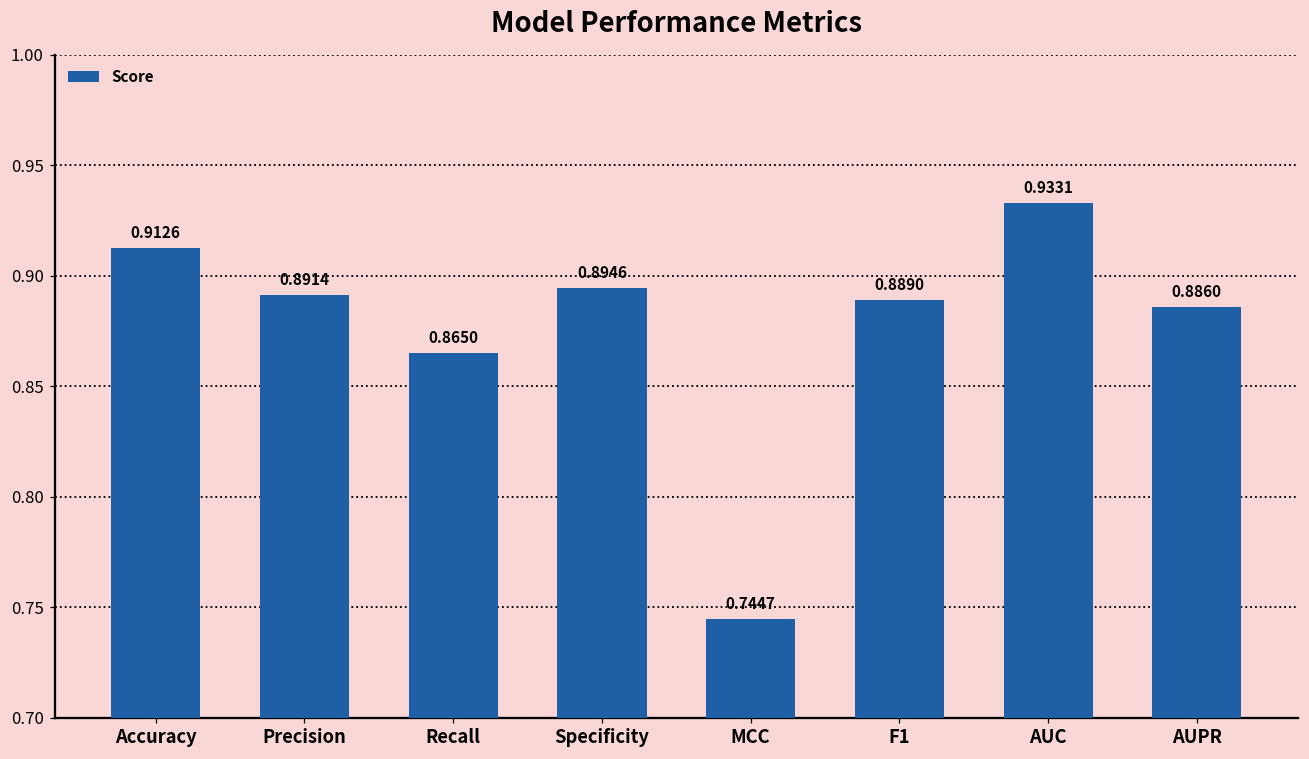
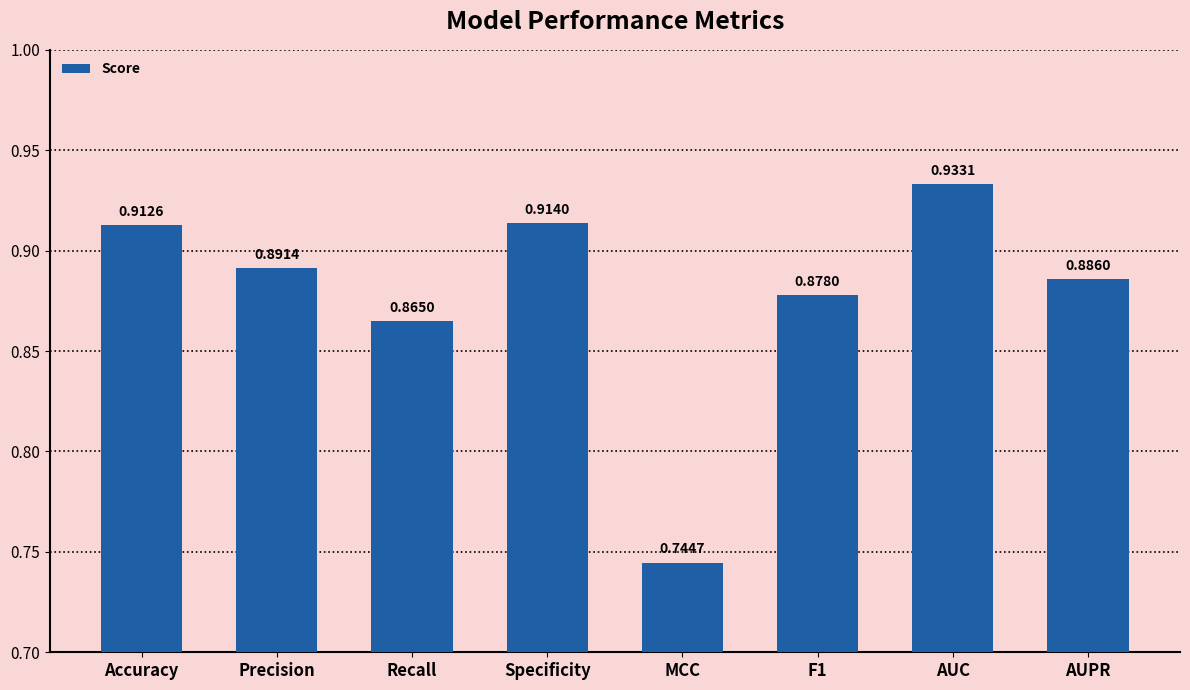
  {
    "Accuracy": 0.9126,
    "Precision": 0.8914,
    "Recall": 0.8650,
-   "Specificity": 0.8946,
+   "Specificity": 0.9140,
    "MCC": 0.7447,
-   "F1": 0.8890,
+   "F1": 0.8780,
    "AUC": 0.9331,
    "AUPR": 0.8860
  }
